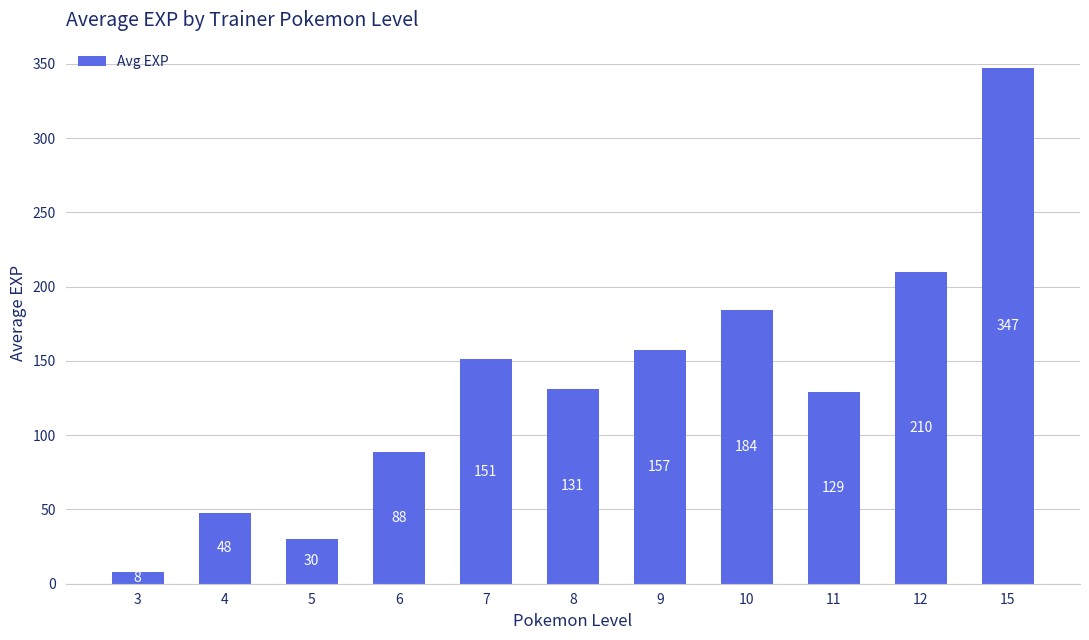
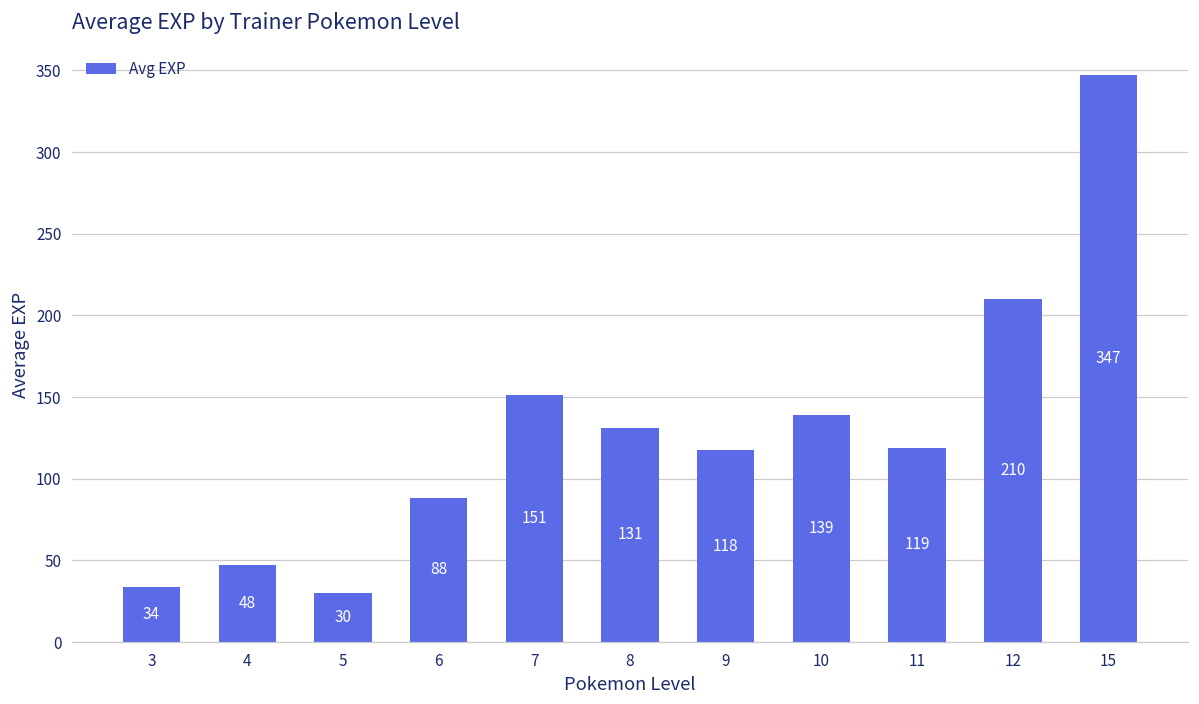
  {
-   "3": 8,
+   "3": 34,
    "4": 48,
    "5": 30,
    "6": 88,
    "7": 151,
    "8": 131,
-   "9": 157,
-   "10": 184,
-   "11": 129,
+   "9": 118,
+   "10": 139,
+   "11": 119,
    "12": 210,
    "15": 347
  }
